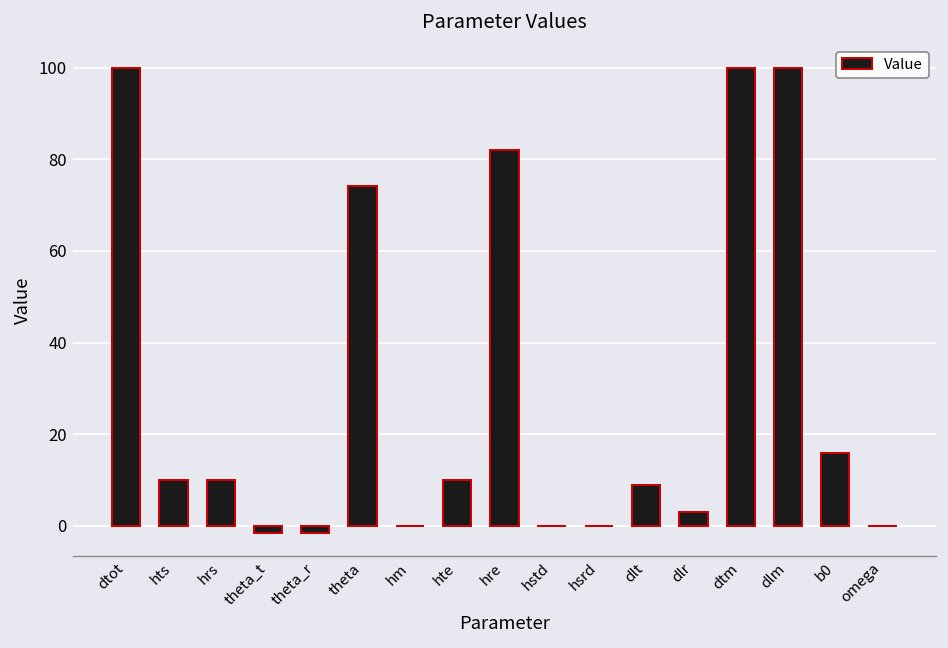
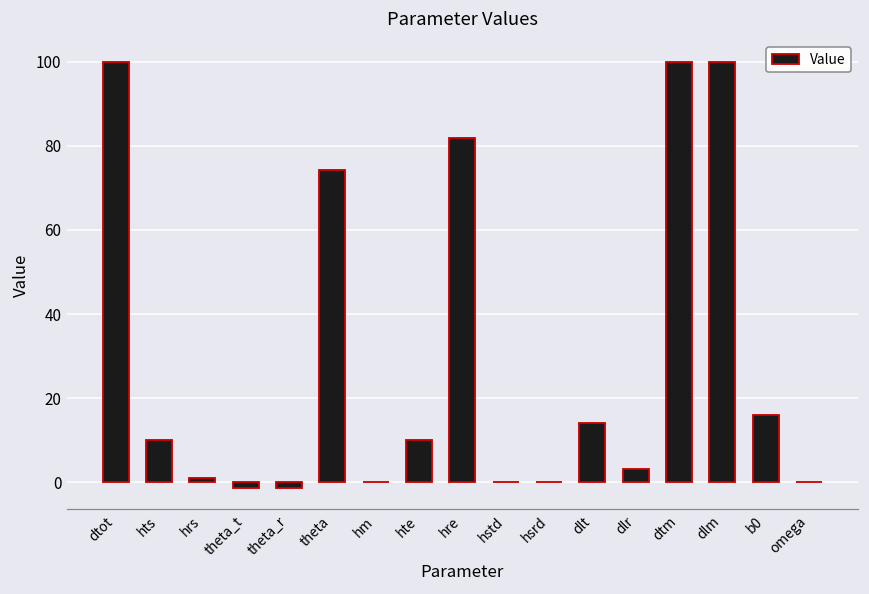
  {
    "dtot": 100,
    "hts": 10,
-   "hrs": 10,
+   "hrs": 1,
    "theta_t": -1,
    "theta_r": -1,
    "theta": 74,
    "hm": 0,
    "hte": 10,
    "hre": 82,
    "hstd": 0,
    "hsrd": 0,
-   "dlt": 9,
+   "dlt": 14,
    "dlr": 3,
    "dtm": 100,
    "dlm": 100,
    "b0": 16,
    "omega": 0
  }
